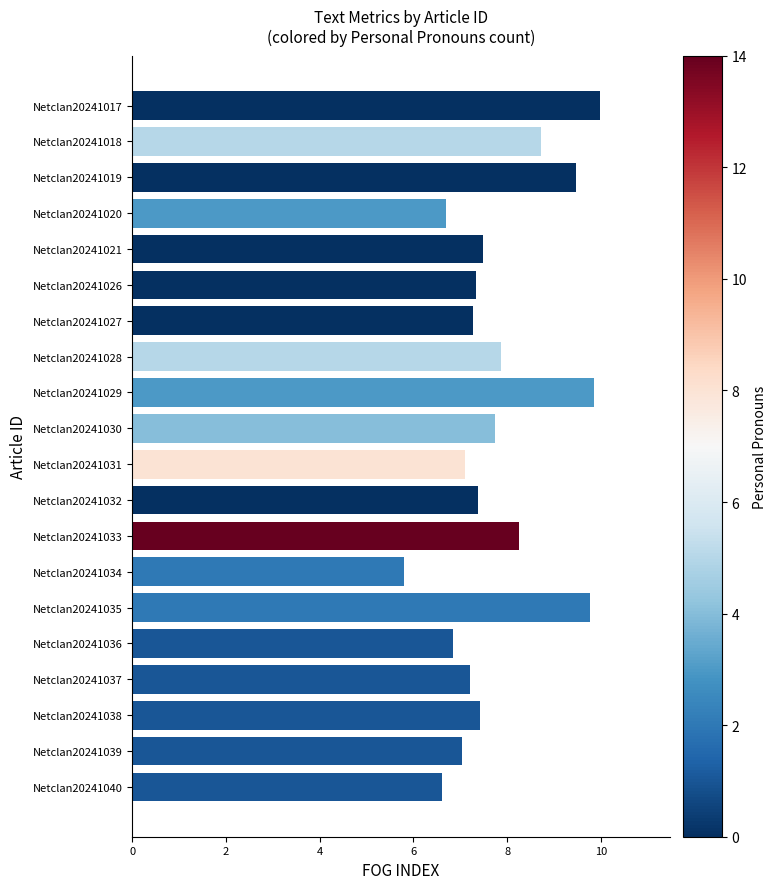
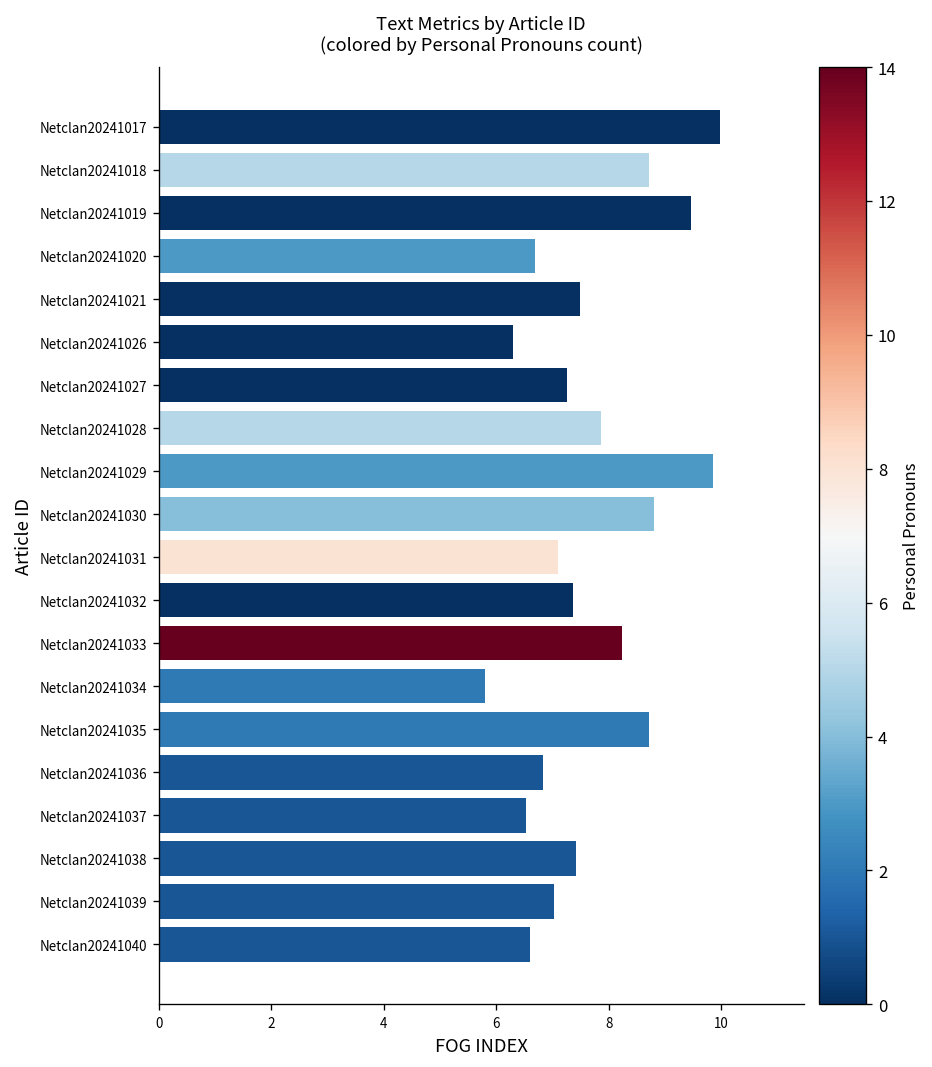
  {
    "Netclan20241017": 10.0,
    "Netclan20241018": 8.7,
    "Netclan20241019": 9.5,
    "Netclan20241020": 6.7,
    "Netclan20241021": 7.5,
-   "Netclan20241026": 7.3,
+   "Netclan20241026": 6.3,
    "Netclan20241027": 7.3,
    "Netclan20241028": 7.9,
    "Netclan20241029": 9.9,
-   "Netclan20241030": 7.7,
+   "Netclan20241030": 8.8,
    "Netclan20241031": 7.1,
    "Netclan20241032": 7.4,
    "Netclan20241033": 8.2,
    "Netclan20241034": 5.8,
-   "Netclan20241035": 9.8,
+   "Netclan20241035": 8.7,
    "Netclan20241036": 6.8,
-   "Netclan20241037": 7.2,
+   "Netclan20241037": 6.5,
    "Netclan20241038": 7.4,
    "Netclan20241039": 7.0,
    "Netclan20241040": 6.6
  }
